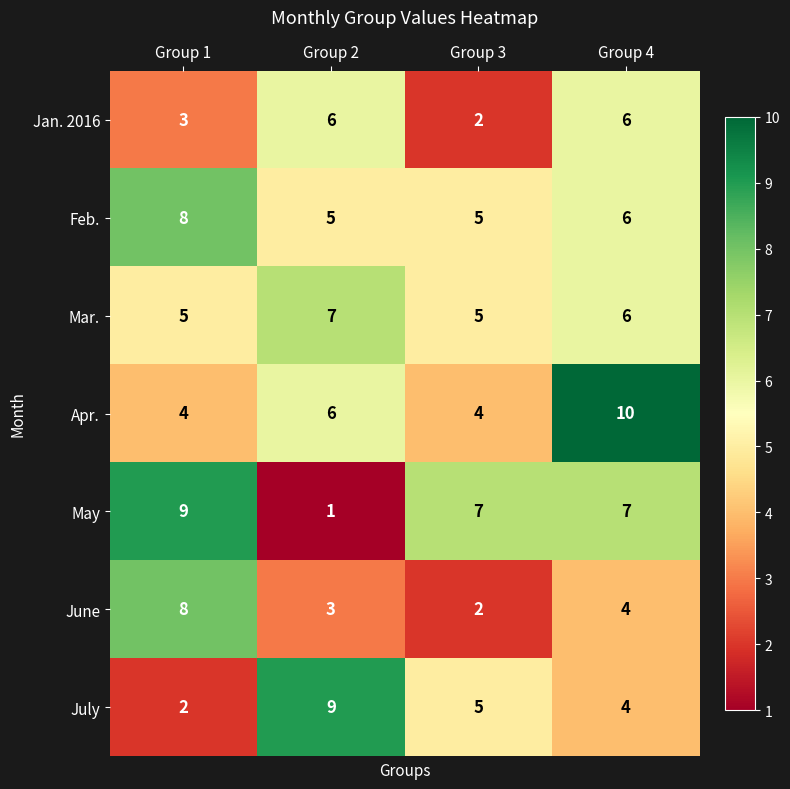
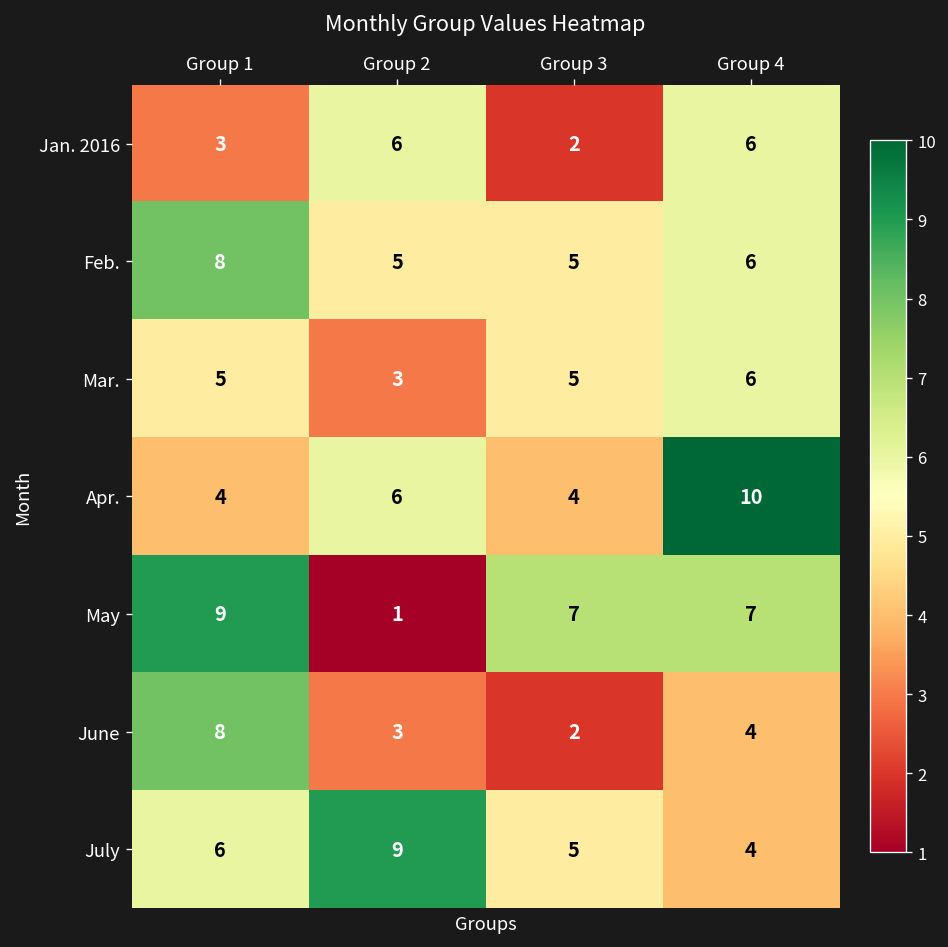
  {
    "Jan. 2016": {
      "Group 1": 3,
      "Group 2": 6,
      "Group 3": 2,
      "Group 4": 6
    },
    "Feb.": {
      "Group 1": 8,
      "Group 2": 5,
      "Group 3": 5,
      "Group 4": 6
    },
    "Mar.": {
      "Group 1": 5,
-     "Group 2": 7,
+     "Group 2": 3,
      "Group 3": 5,
      "Group 4": 6
    },
    "Apr.": {
      "Group 1": 4,
      "Group 2": 6,
      "Group 3": 4,
      "Group 4": 10
    },
    "May": {
      "Group 1": 9,
      "Group 2": 1,
      "Group 3": 7,
      "Group 4": 7
    },
    "June": {
      "Group 1": 8,
      "Group 2": 3,
      "Group 3": 2,
      "Group 4": 4
    },
    "July": {
-     "Group 1": 2,
+     "Group 1": 6,
      "Group 2": 9,
      "Group 3": 5,
      "Group 4": 4
    }
  }
